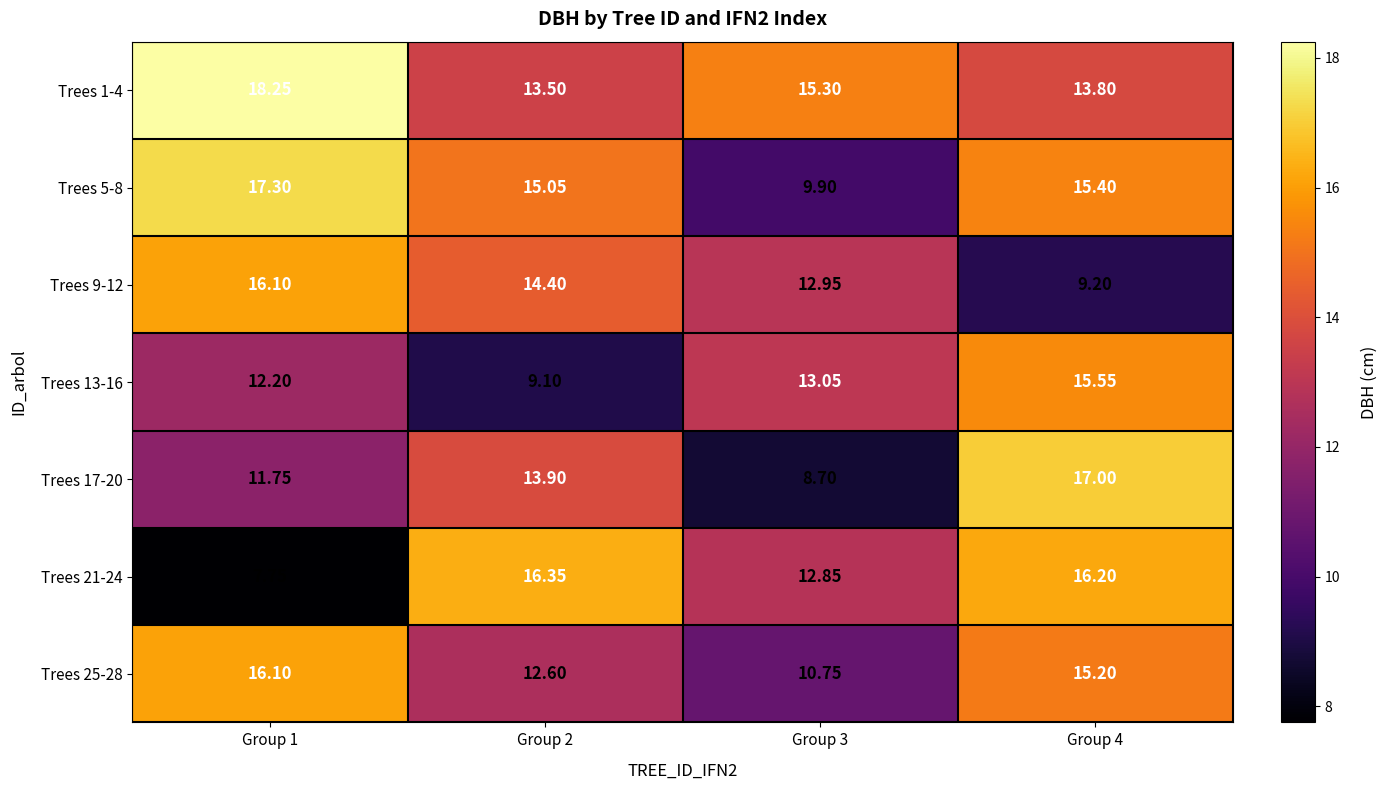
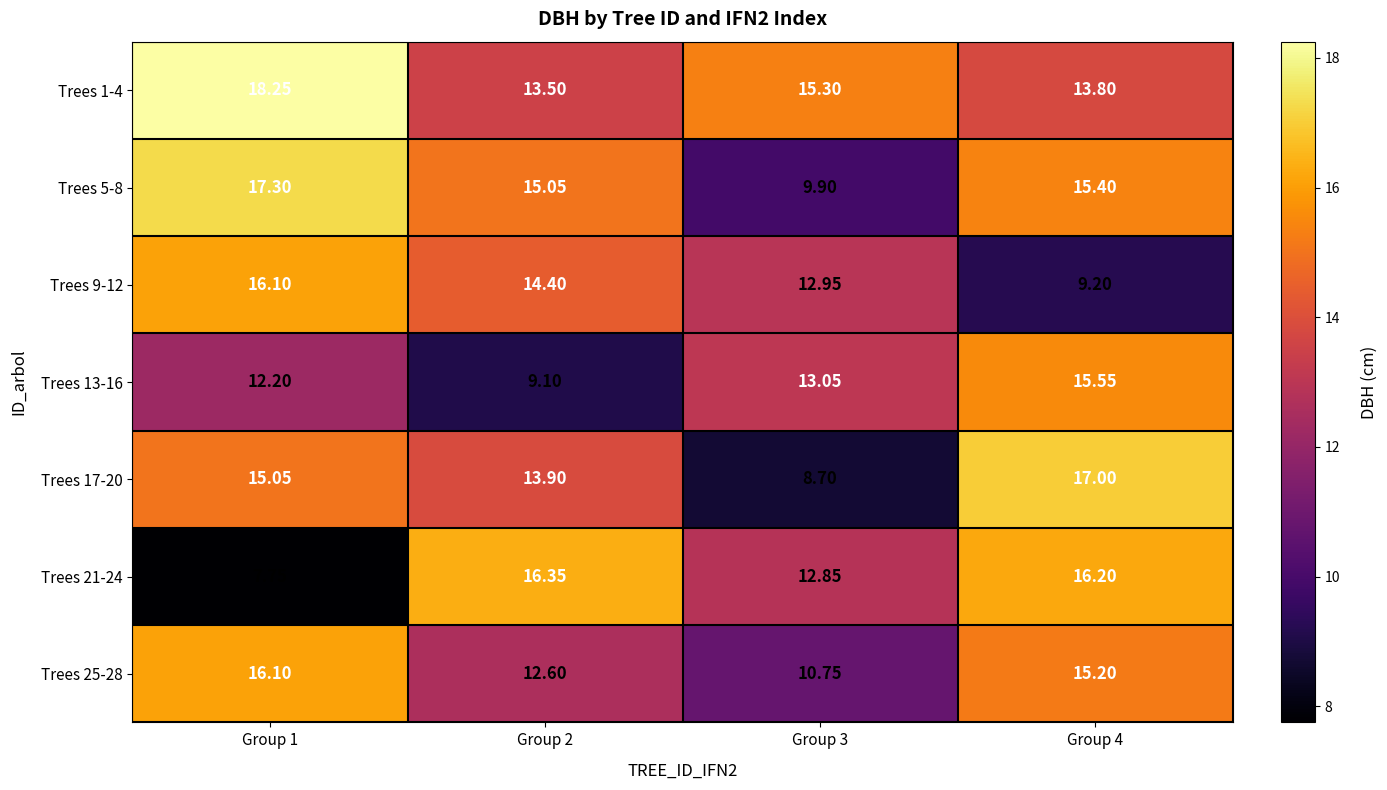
  {
    "Trees 1-4": {
      "Group 1": 18.25,
      "Group 2": 13.50,
      "Group 3": 15.30,
      "Group 4": 13.80
    },
    "Trees 5-8": {
      "Group 1": 17.30,
      "Group 2": 15.05,
      "Group 3": 9.90,
      "Group 4": 15.40
    },
    "Trees 9-12": {
      "Group 1": 16.10,
      "Group 2": 14.40,
      "Group 3": 12.95,
      "Group 4": 9.20
    },
    "Trees 13-16": {
      "Group 1": 12.20,
      "Group 2": 9.10,
      "Group 3": 13.05,
      "Group 4": 15.55
    },
    "Trees 17-20": {
-     "Group 1": 11.75,
+     "Group 1": 15.05,
      "Group 2": 13.90,
      "Group 3": 8.70,
      "Group 4": 17.00
    },
    "Trees 21-24": {
      "Group 2": 16.35,
      "Group 3": 12.85,
      "Group 4": 16.20
    },
    "Trees 25-28": {
      "Group 1": 16.10,
      "Group 2": 12.60,
      "Group 3": 10.75,
      "Group 4": 15.20
    }
  }
